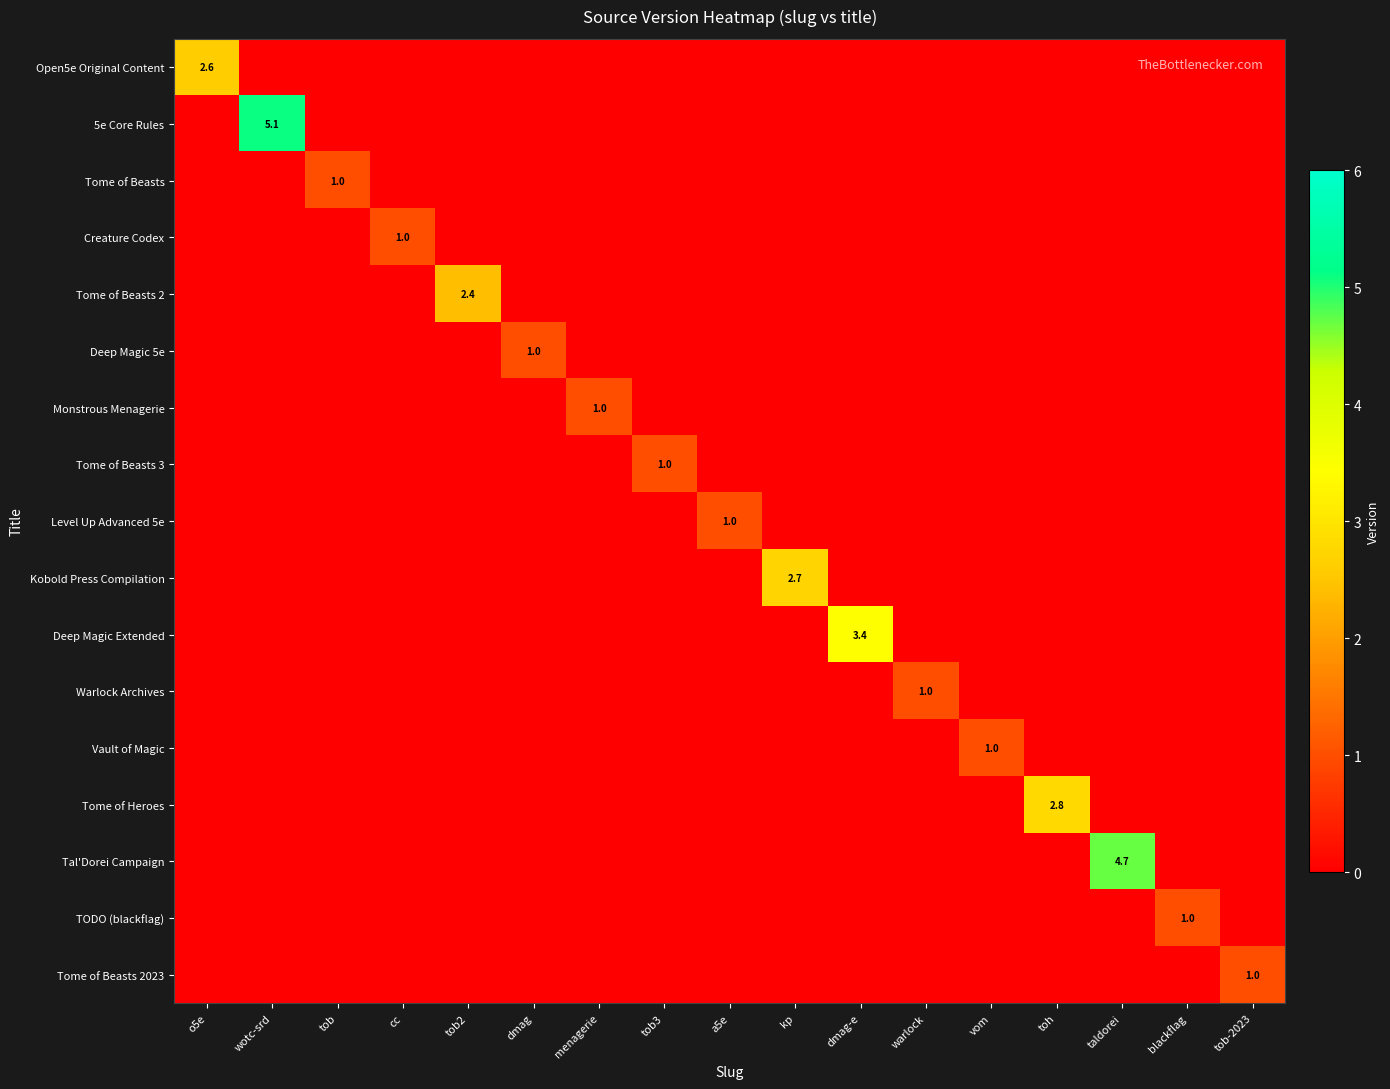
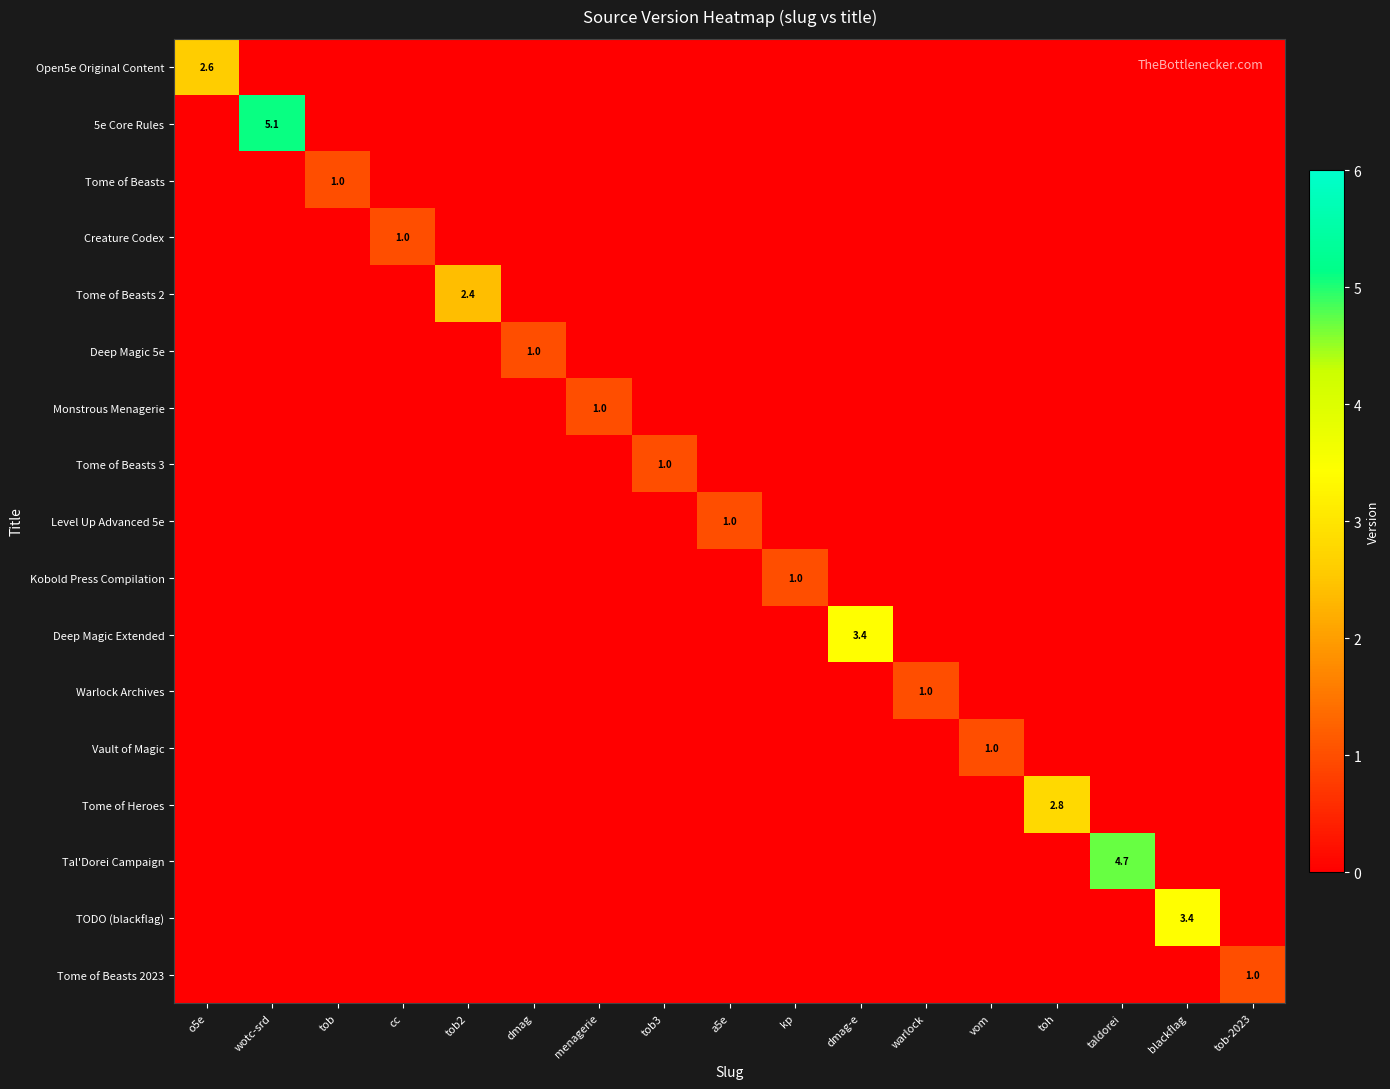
  {
    "Open5e Original Content": {
      "o5e": 2.6
    },
    "5e Core Rules": {
      "wotc-srd": 5.1
    },
    "Tome of Beasts": {
      "tob": 1.0
    },
    "Creature Codex": {
      "cc": 1.0
    },
    "Tome of Beasts 2": {
      "tob2": 2.4
    },
    "Deep Magic 5e": {
      "dmag": 1.0
    },
    "Monstrous Menagerie": {
      "menagerie": 1.0
    },
    "Tome of Beasts 3": {
      "tob3": 1.0
    },
    "Level Up Advanced 5e": {
      "a5e": 1.0
    },
    "Kobold Press Compilation": {
-     "kp": 2.7
+     "kp": 1.0
    },
    "Deep Magic Extended": {
      "dmag-e": 3.4
    },
    "Warlock Archives": {
      "warlock": 1.0
    },
    "Vault of Magic": {
      "vom": 1.0
    },
    "Tome of Heroes": {
      "toh": 2.8
    },
    "Tal'Dorei Campaign": {
      "taldorei": 4.7
    },
    "TODO (blackflag)": {
-     "blackflag": 1.0
+     "blackflag": 3.4
    },
    "Tome of Beasts 2023": {
      "tob-2023": 1.0
    }
  }
